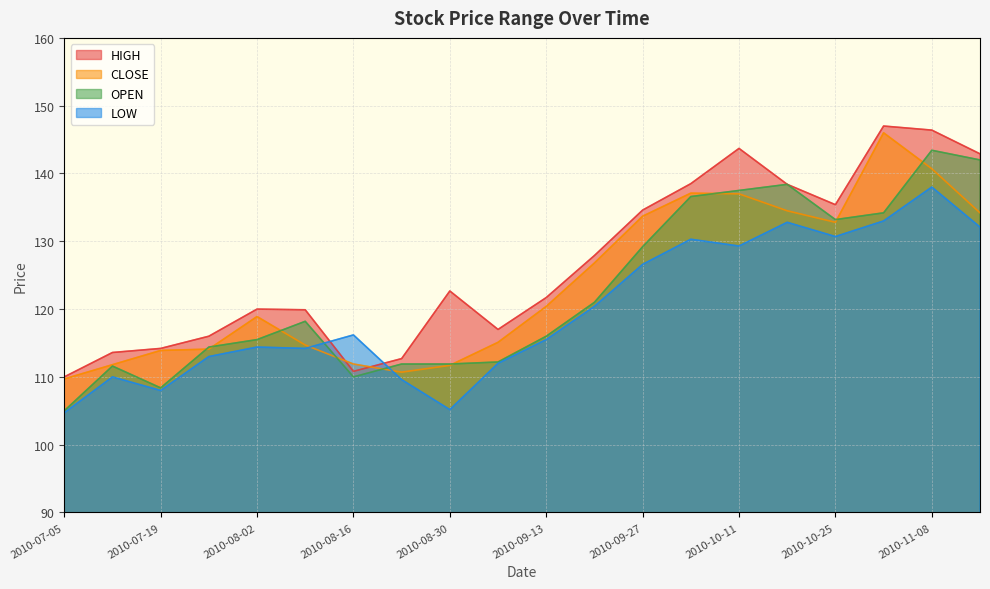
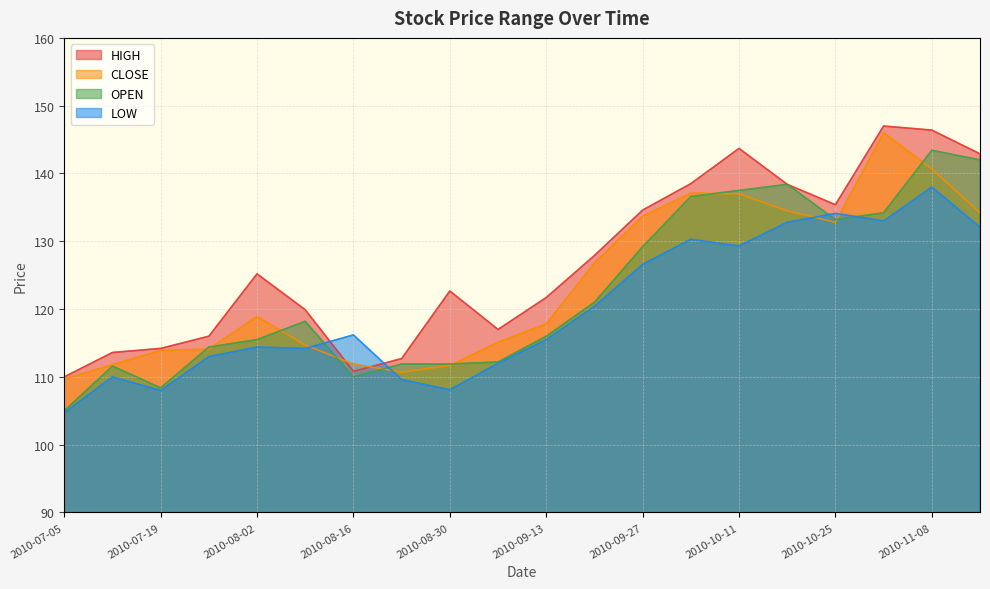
  {
    "HIGH": {
-     "2010-08-02": 120,
+     "2010-08-02": 125,
      "2010-08-16": 111,
      "2010-08-30": 123,
      "2010-09-13": 122,
      "2010-09-27": 135,
      "2010-10-11": 144,
      "2010-10-25": 135,
      "2010-11-08": 146
    },
    "CLOSE": {
      "2010-08-02": 119,
      "2010-08-16": 112,
-     "2010-09-13": 120,
+     "2010-09-13": 118,
      "2010-09-27": 134,
      "2010-10-11": 137,
      "2010-10-25": 133,
      "2010-11-08": 141
    },
    "OPEN": {
      "2010-07-19": 108,
      "2010-08-02": 116,
      "2010-08-16": 110,
      "2010-09-13": 116,
      "2010-09-27": 129,
      "2010-10-11": 138,
      "2010-10-25": 133,
      "2010-11-08": 143
    },
    "LOW": {
      "2010-07-19": 108,
      "2010-08-02": 114,
      "2010-08-16": 116,
-     "2010-08-30": 105,
+     "2010-08-30": 108,
      "2010-09-13": 116,
      "2010-09-27": 127,
      "2010-10-11": 129,
-     "2010-10-25": 131,
+     "2010-10-25": 134,
      "2010-11-08": 138
    }
  }
